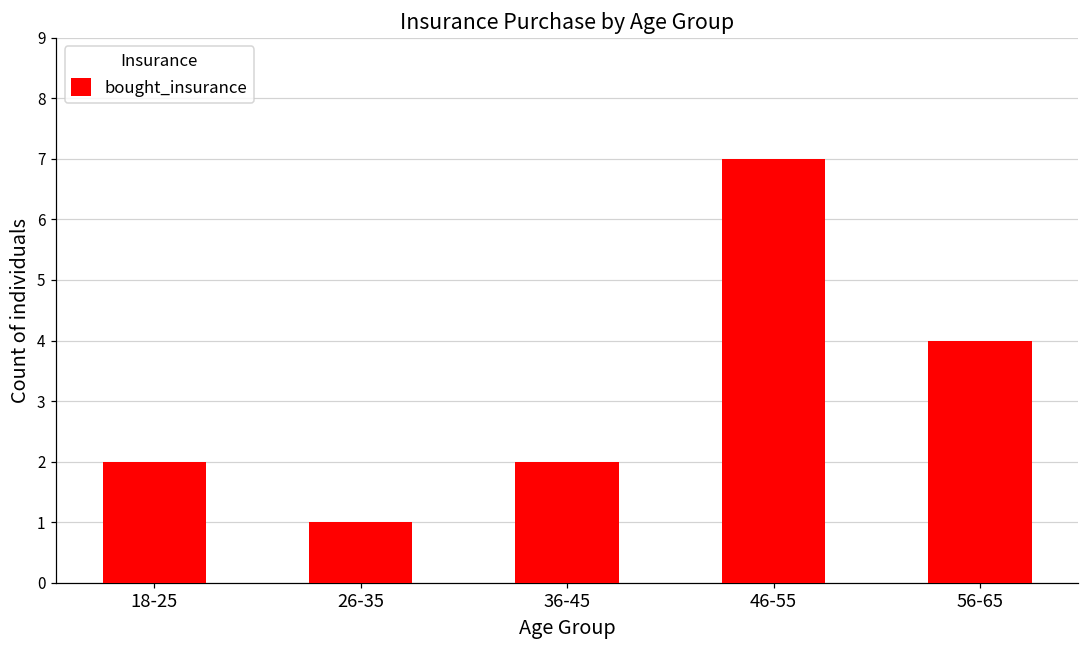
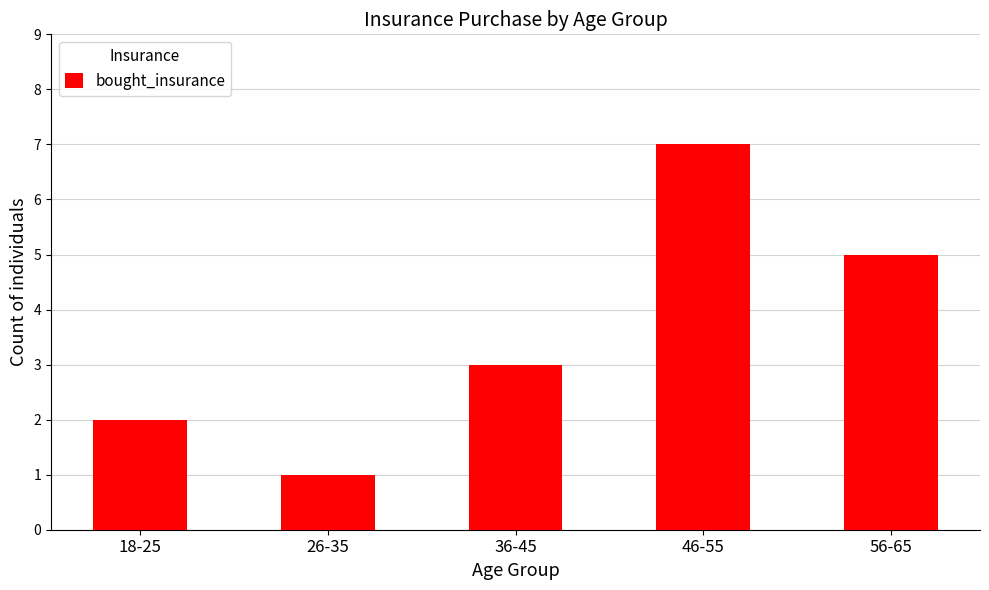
  {
    "18-25": 2,
    "26-35": 1,
-   "36-45": 2,
+   "36-45": 3,
    "46-55": 7,
-   "56-65": 4
+   "56-65": 5
  }
